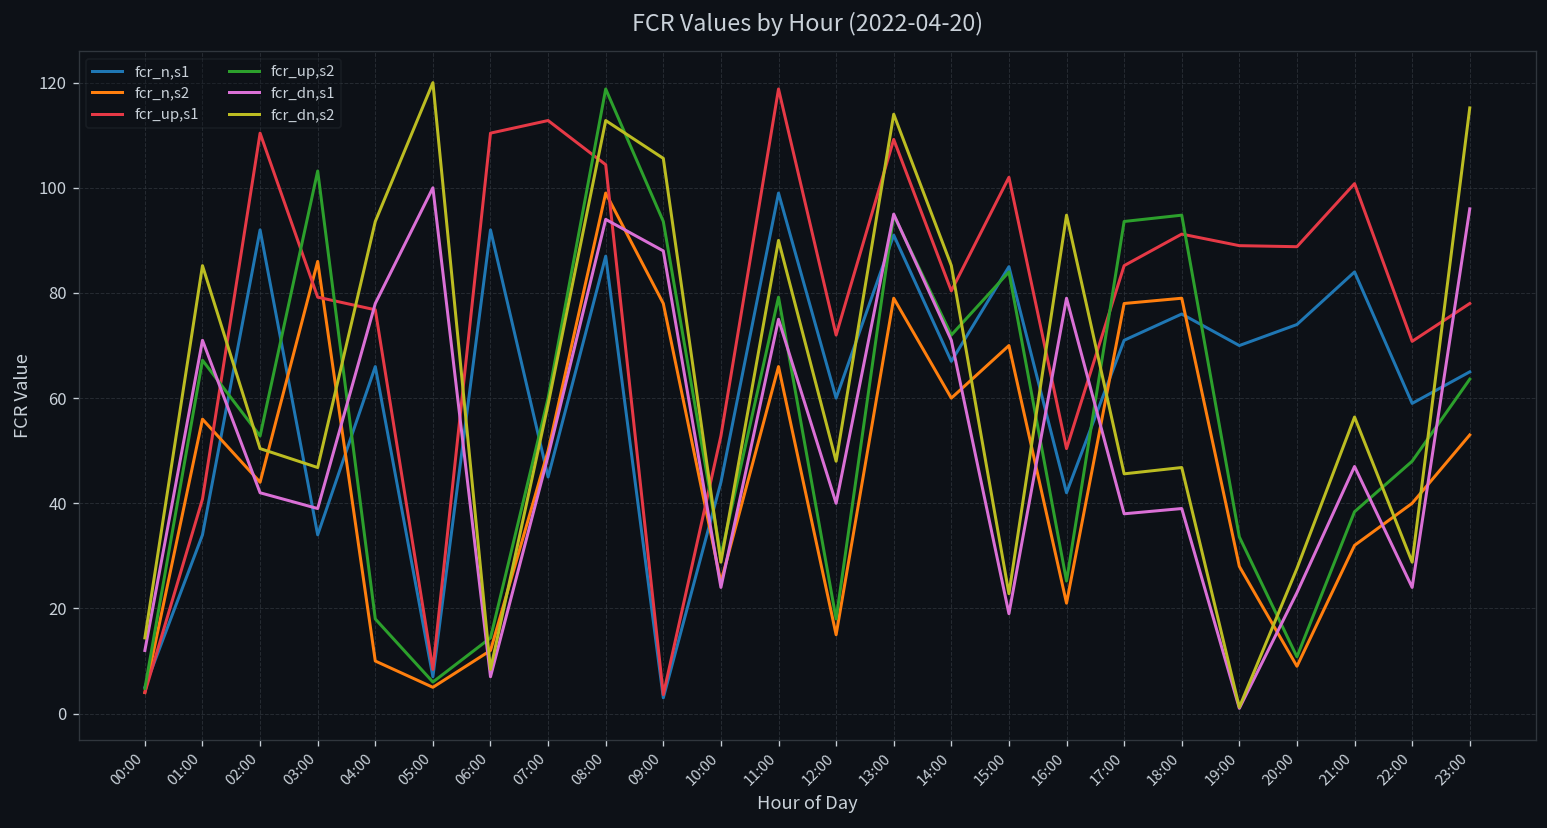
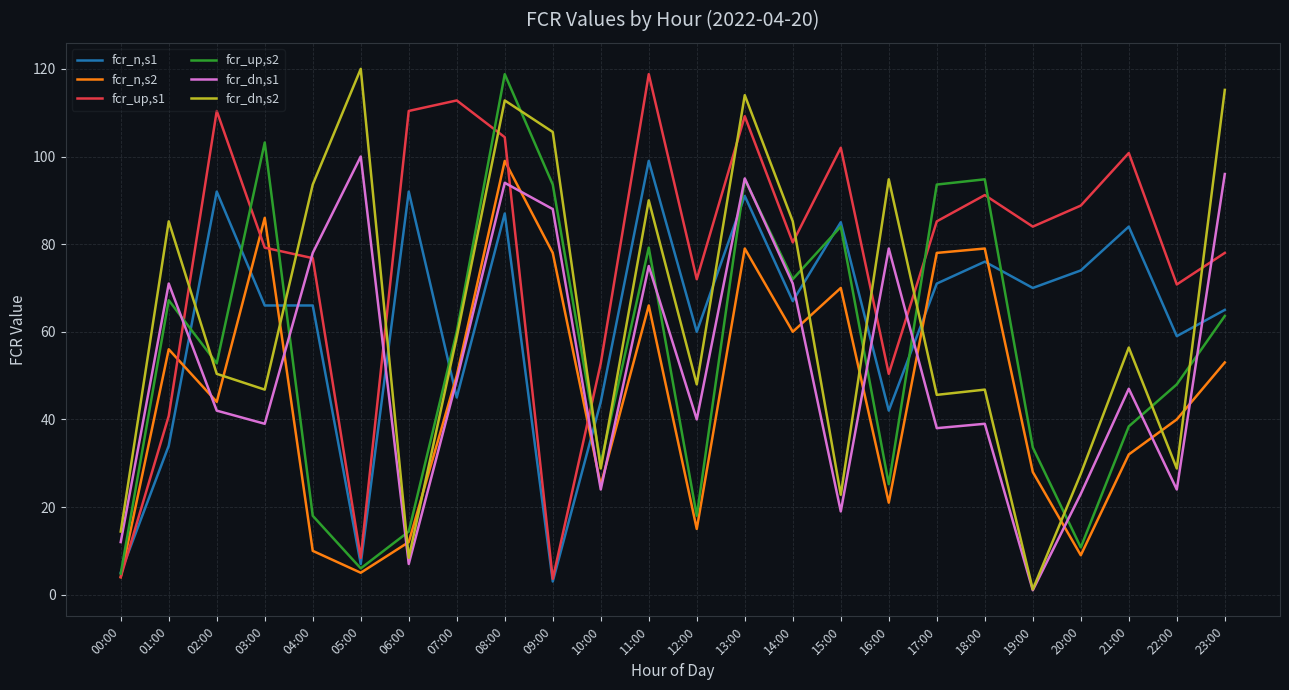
  {
    "fcr_n,s1": {
      "01:00": 34,
      "02:00": 92,
-     "03:00": 34,
+     "03:00": 66,
      "04:00": 66,
      "05:00": 7,
      "06:00": 92,
      "07:00": 45,
      "08:00": 87,
      "09:00": 3,
      "10:00": 44,
      "11:00": 99,
      "12:00": 60,
      "13:00": 91,
      "14:00": 67,
      "15:00": 85,
      "16:00": 42,
      "17:00": 71,
      "18:00": 76,
      "19:00": 70,
      "20:00": 74,
      "21:00": 84,
      "22:00": 59,
      "23:00": 65
    },
    "fcr_n,s2": {
      "01:00": 56,
      "02:00": 44,
      "03:00": 86,
      "04:00": 10,
      "05:00": 5,
      "06:00": 12,
      "07:00": 50,
      "08:00": 99,
      "09:00": 78,
      "10:00": 25,
      "11:00": 66,
      "12:00": 15,
      "13:00": 79,
      "14:00": 60,
      "15:00": 70,
      "16:00": 21,
      "17:00": 78,
      "18:00": 79,
      "19:00": 28,
      "20:00": 9,
      "21:00": 32,
      "22:00": 40,
      "23:00": 53
    },
    "fcr_up,s1": {
      "01:00": 41,
      "02:00": 110,
      "03:00": 79,
      "04:00": 77,
      "05:00": 8,
      "06:00": 110,
      "07:00": 113,
      "08:00": 104,
      "09:00": 4,
      "10:00": 53,
      "11:00": 119,
      "12:00": 72,
      "13:00": 109,
      "14:00": 80,
      "15:00": 102,
      "16:00": 50,
      "17:00": 85,
      "18:00": 91,
-     "19:00": 89,
+     "19:00": 84,
      "20:00": 89,
      "21:00": 101,
      "22:00": 71,
      "23:00": 78
    },
    "fcr_up,s2": {
      "01:00": 67,
      "02:00": 53,
      "03:00": 103,
      "04:00": 18,
      "05:00": 6,
      "06:00": 14,
      "07:00": 60,
      "08:00": 119,
      "09:00": 94,
      "10:00": 30,
      "11:00": 79,
      "12:00": 18,
      "14:00": 72,
      "15:00": 84,
      "16:00": 25,
      "17:00": 94,
      "18:00": 95,
      "19:00": 34,
      "20:00": 11,
      "21:00": 38,
      "22:00": 48,
      "23:00": 64
    },
    "fcr_dn,s1": {
      "00:00": 12,
      "01:00": 71,
      "02:00": 42,
      "03:00": 39,
      "04:00": 78,
      "05:00": 100,
      "06:00": 7,
      "07:00": 49,
      "08:00": 94,
      "09:00": 88,
      "10:00": 24,
      "11:00": 75,
      "12:00": 40,
      "14:00": 71,
      "15:00": 19,
      "16:00": 79,
      "17:00": 38,
      "18:00": 39,
      "20:00": 23,
      "21:00": 47,
      "22:00": 24,
      "23:00": 96
    },
    "fcr_dn,s2": {
      "00:00": 14,
      "01:00": 85,
      "02:00": 50,
      "03:00": 47,
      "04:00": 94,
      "05:00": 120,
      "06:00": 8,
      "07:00": 59,
      "08:00": 113,
      "09:00": 106,
      "10:00": 29,
      "11:00": 90,
      "12:00": 48,
      "13:00": 114,
      "14:00": 85,
      "15:00": 23,
      "16:00": 95,
      "17:00": 46,
      "18:00": 47,
      "20:00": 28,
      "21:00": 56,
      "22:00": 29,
      "23:00": 115
    }
  }
